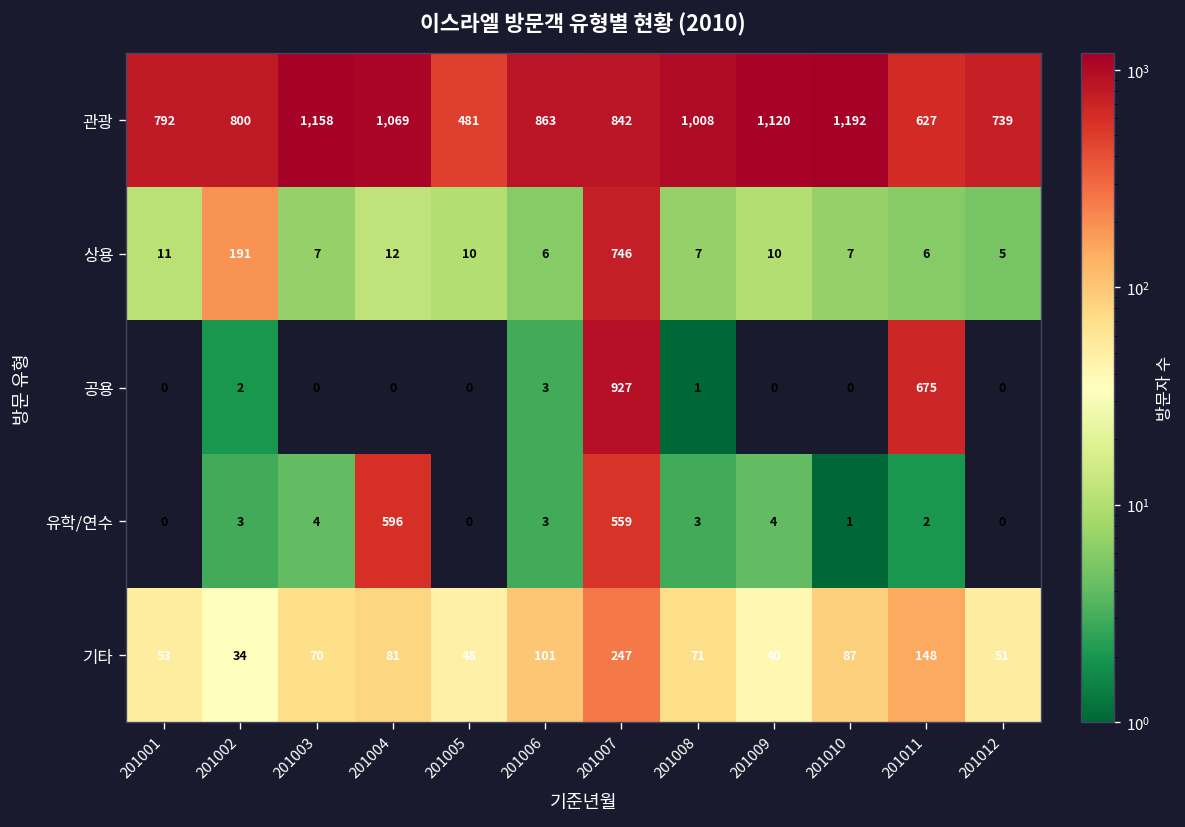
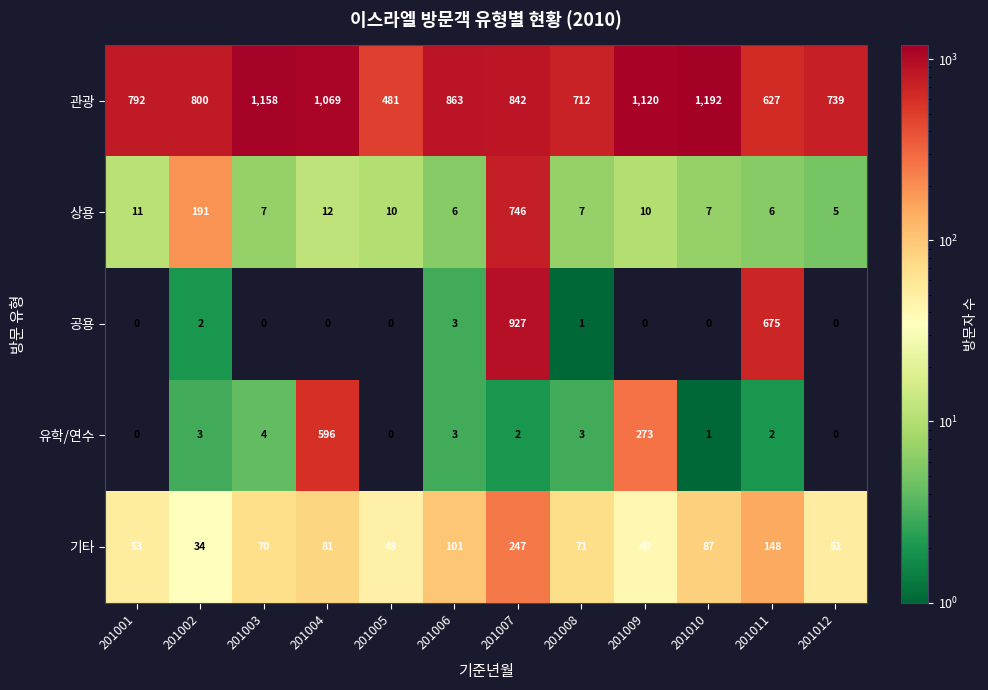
  {
    "관광": {
      "201001": "792",
      "201002": "800",
      "201003": "1,158",
      "201004": "1,069",
      "201005": "481",
      "201006": "863",
      "201007": "842",
-     "201008": "1,008",
+     "201008": "712",
      "201009": "1,120",
      "201010": "1,192",
      "201011": "627",
      "201012": "739"
    },
    "상용": {
      "201001": "11",
      "201002": "191",
      "201003": "7",
      "201004": "12",
      "201005": "10",
      "201006": "6",
      "201007": "746",
      "201008": "7",
      "201009": "10",
      "201010": "7",
      "201011": "6",
      "201012": "5"
    },
    "공용": {
      "201002": "2",
      "201006": "3",
      "201007": "927",
      "201008": "1",
      "201011": "675"
    },
    "유학/연수": {
      "201002": "3",
      "201003": "4",
      "201004": "596",
      "201006": "3",
-     "201007": "559",
+     "201007": "2",
      "201008": "3",
-     "201009": "4",
+     "201009": "273",
      "201010": "1",
      "201011": "2"
    },
    "기타": {
      "201001": "53",
      "201002": "34",
      "201003": "70",
      "201004": "81",
      "201005": "48",
      "201006": "101",
      "201007": "247",
      "201008": "71",
      "201009": "40",
      "201010": "87",
      "201011": "148",
      "201012": "51"
    }
  }
